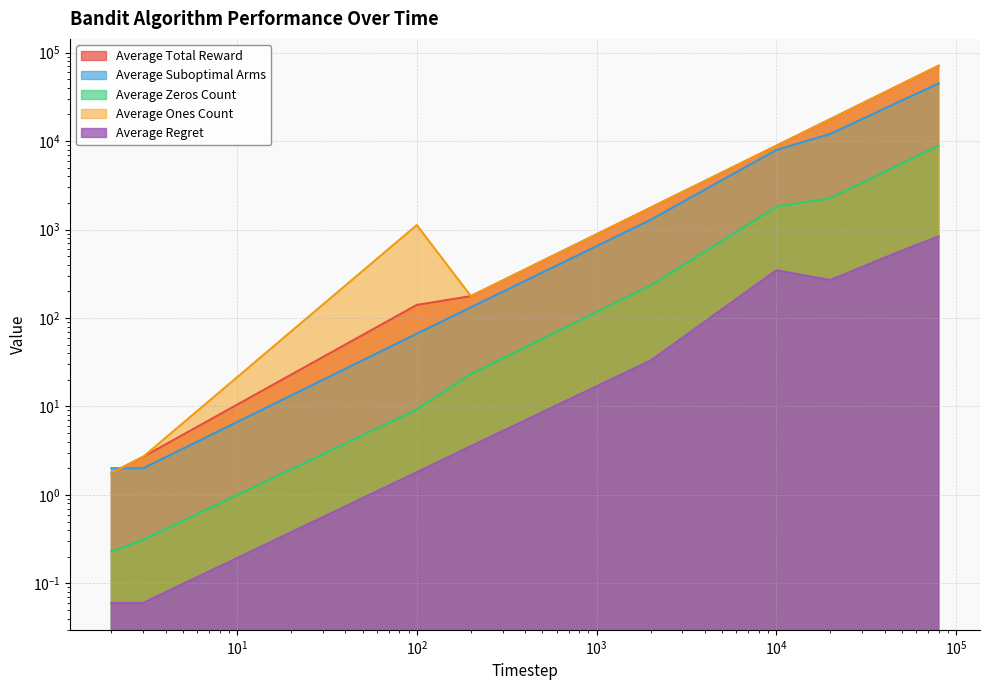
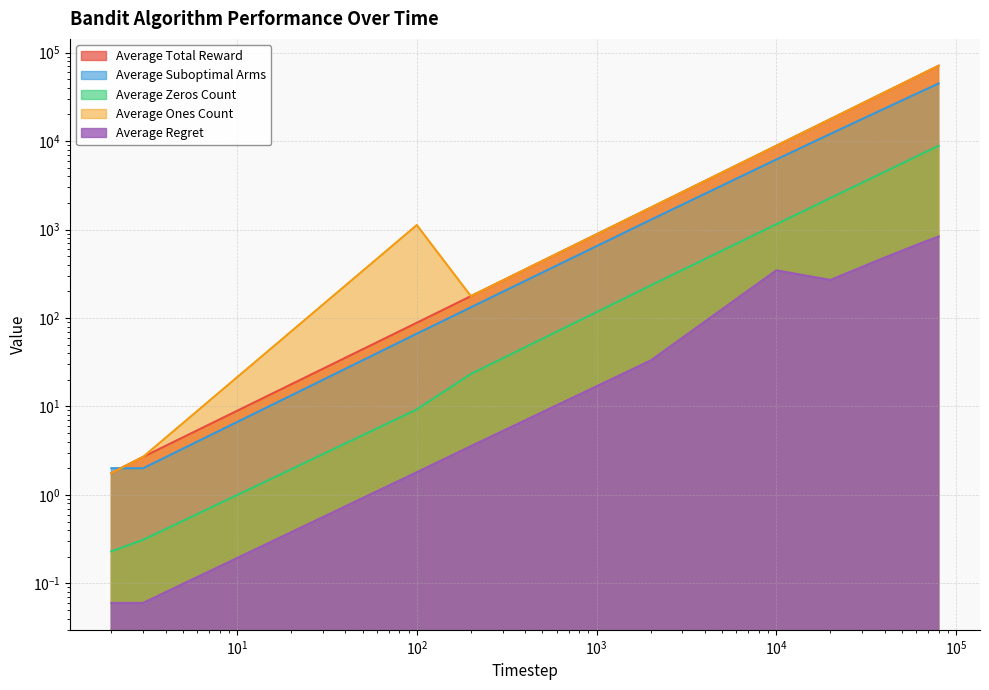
  {
    "Average Total Reward": {
-     "10^2": 140
+     "10^2": 90
    },
    "Average Suboptimal Arms": {
      "10^2": 70,
-     "10^4": 8000
+     "10^4": 6000
    },
    "Average Zeros Count": {
      "10^2": 9,
-     "10^4": 1800
+     "10^4": 1100
    },
    "Average Ones Count": {
      "10^2": 1100
    },
    "Average Regret": {
      "10^2": 1.8,
      "10^4": 350
    }
  }
